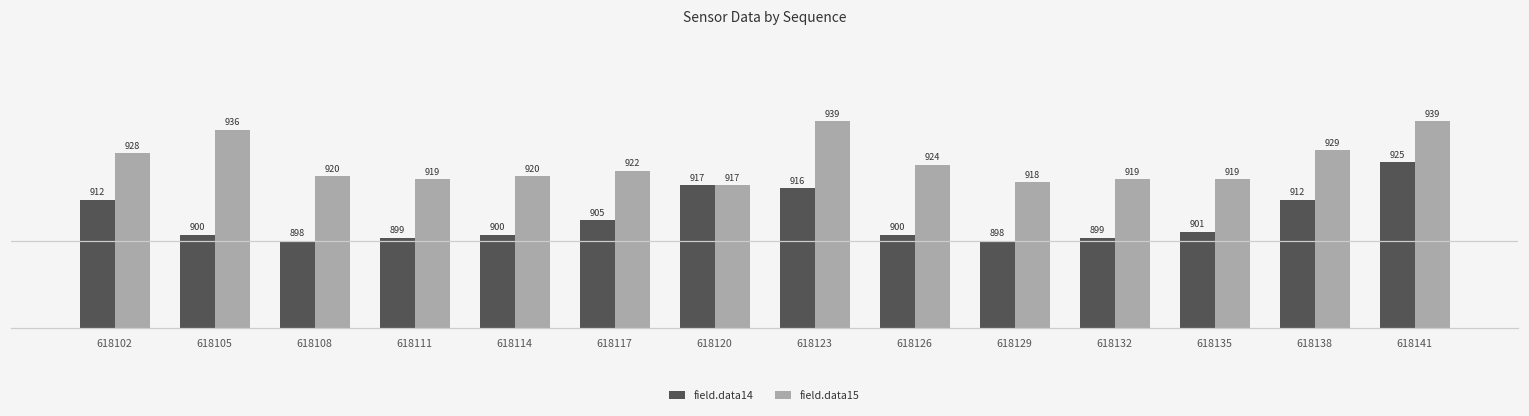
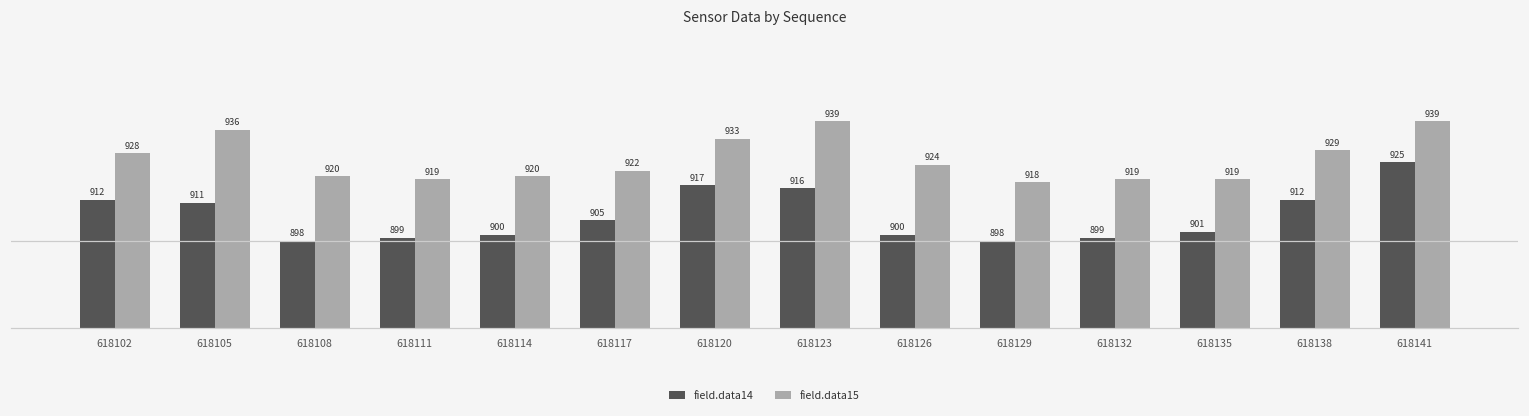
  {
    "field.data14": {
      "618102": 912,
-     "618105": 900,
+     "618105": 911,
      "618108": 898,
      "618111": 899,
      "618114": 900,
      "618117": 905,
      "618120": 917,
      "618123": 916,
      "618126": 900,
      "618129": 898,
      "618132": 899,
      "618135": 901,
      "618138": 912,
      "618141": 925
    },
    "field.data15": {
      "618102": 928,
      "618105": 936,
      "618108": 920,
      "618111": 919,
      "618114": 920,
      "618117": 922,
-     "618120": 917,
+     "618120": 933,
      "618123": 939,
      "618126": 924,
      "618129": 918,
      "618132": 919,
      "618135": 919,
      "618138": 929,
      "618141": 939
    }
  }
